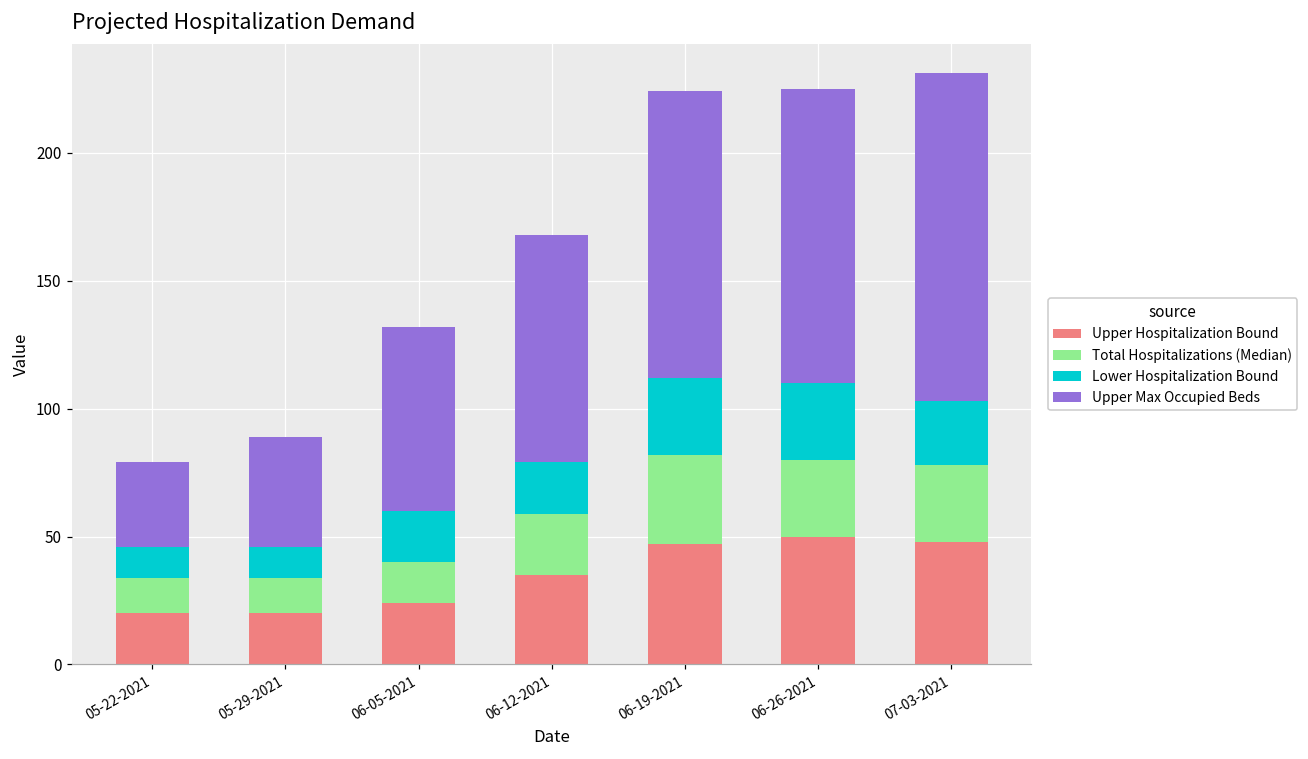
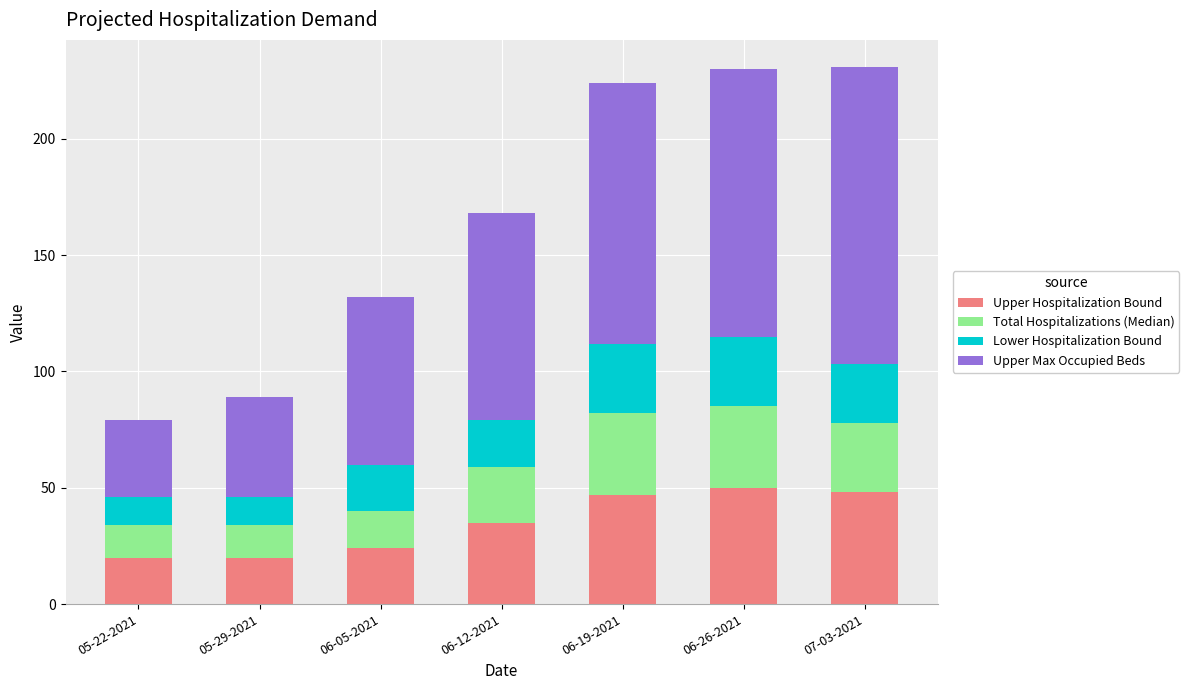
  {
    "Upper Hospitalization Bound": {
      "05-22-2021": 20,
      "05-29-2021": 20,
      "06-05-2021": 24,
      "06-12-2021": 35,
      "06-19-2021": 47,
      "06-26-2021": 50,
      "07-03-2021": 48
    },
    "Total Hospitalizations (Median)": {
      "05-22-2021": 14,
      "05-29-2021": 14,
      "06-05-2021": 16,
      "06-12-2021": 24,
      "06-19-2021": 35,
-     "06-26-2021": 30,
+     "06-26-2021": 35,
      "07-03-2021": 30
    },
    "Lower Hospitalization Bound": {
      "05-22-2021": 12,
      "05-29-2021": 12,
      "06-05-2021": 20,
      "06-12-2021": 20,
      "06-19-2021": 30,
      "06-26-2021": 30,
      "07-03-2021": 25
    },
    "Upper Max Occupied Beds": {
      "05-22-2021": 33,
      "05-29-2021": 43,
      "06-05-2021": 72,
      "06-12-2021": 89,
      "06-19-2021": 112,
      "06-26-2021": 115,
      "07-03-2021": 128
    }
  }
